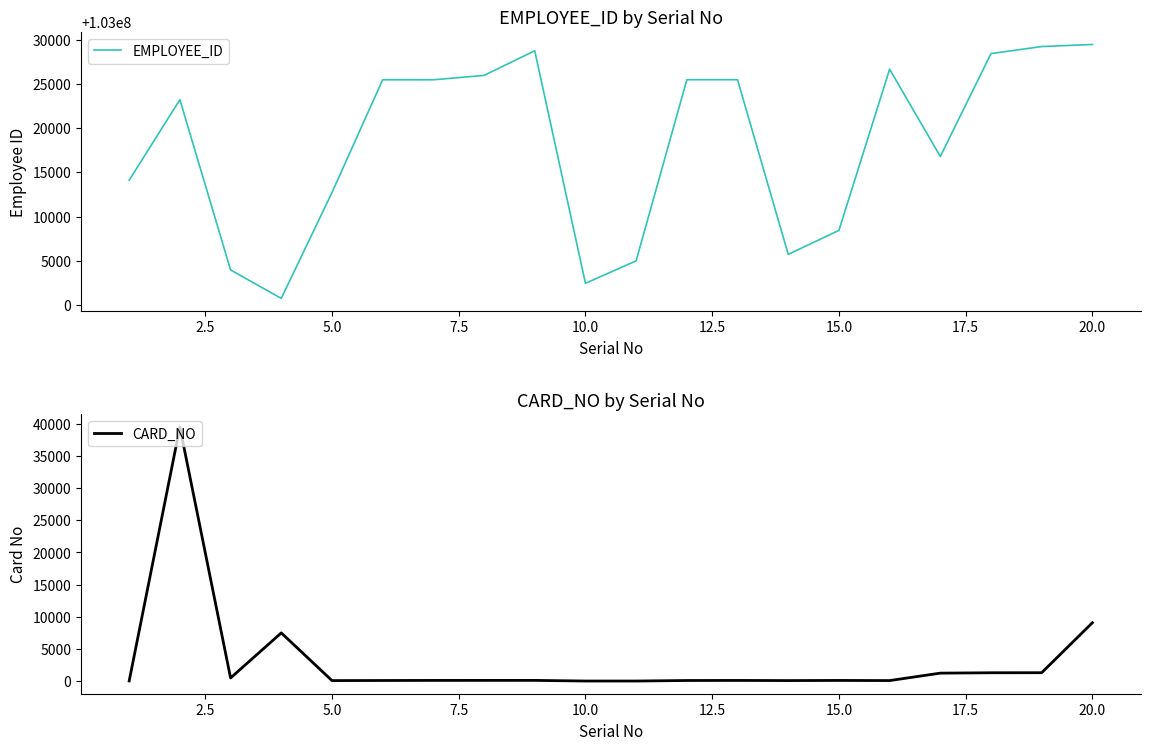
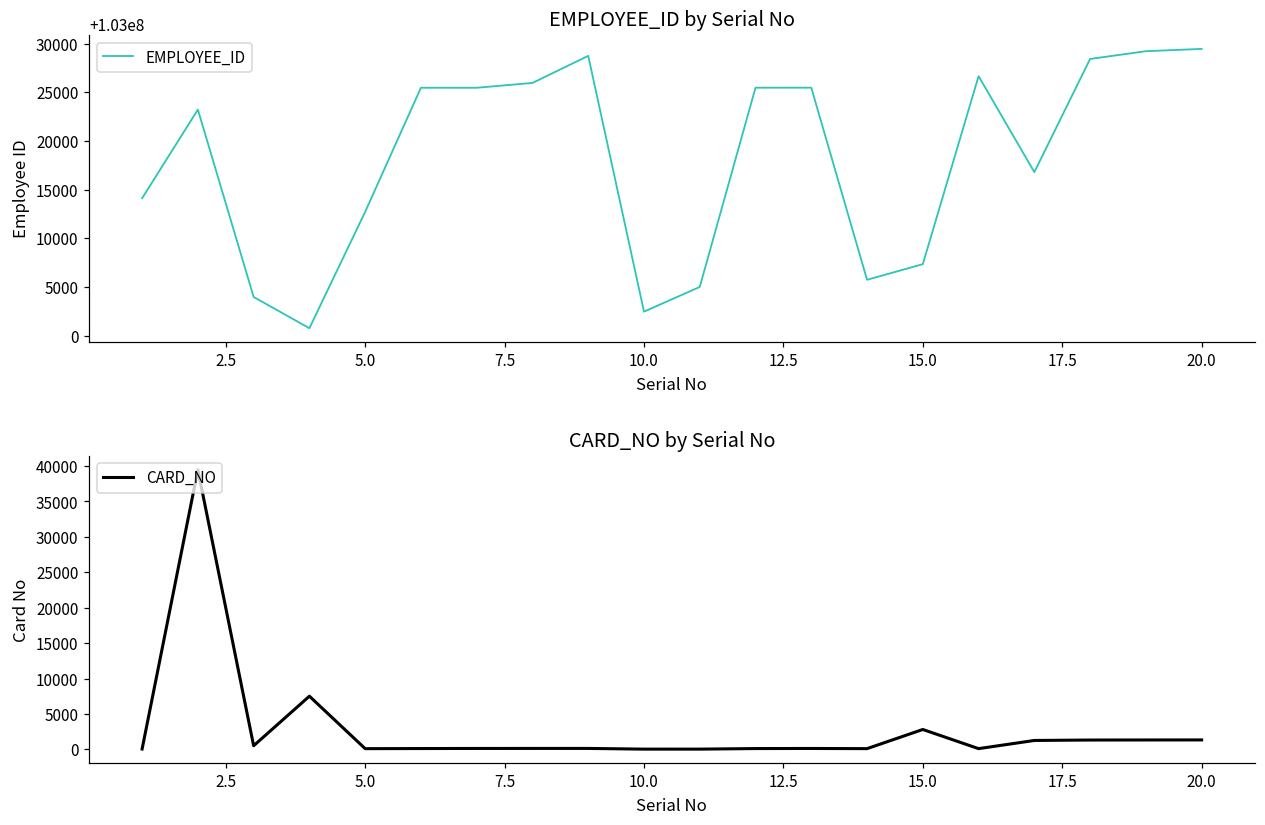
  {
    "EMPLOYEE_ID by Serial No": {
      "5.0": 103013000,
      "10.0": 103002000,
-     "15.0": 103008000,
+     "15.0": 103007000,
      "20.0": 103029000
    },
    "CARD_NO by Serial No": {
      "5.0": 0,
      "10.0": 0,
-     "15.0": 0,
-     "20.0": 9000
+     "15.0": 3000,
+     "20.0": 1000
    }
  }
